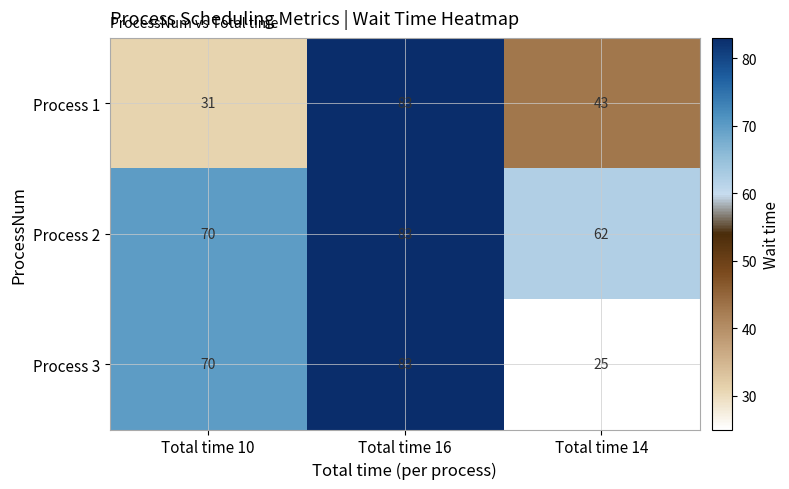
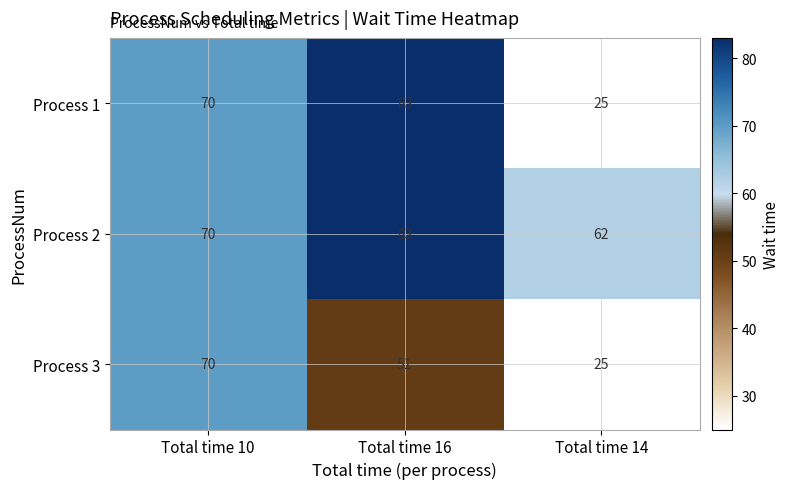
  {
    "Process 1": {
-     "Total time 10": 31,
+     "Total time 10": 70,
      "Total time 16": 83,
-     "Total time 14": 43
+     "Total time 14": 25
    },
    "Process 2": {
      "Total time 10": 70,
      "Total time 16": 83,
      "Total time 14": 62
    },
    "Process 3": {
      "Total time 10": 70,
-     "Total time 16": 83,
+     "Total time 16": 51,
      "Total time 14": 25
    }
  }
